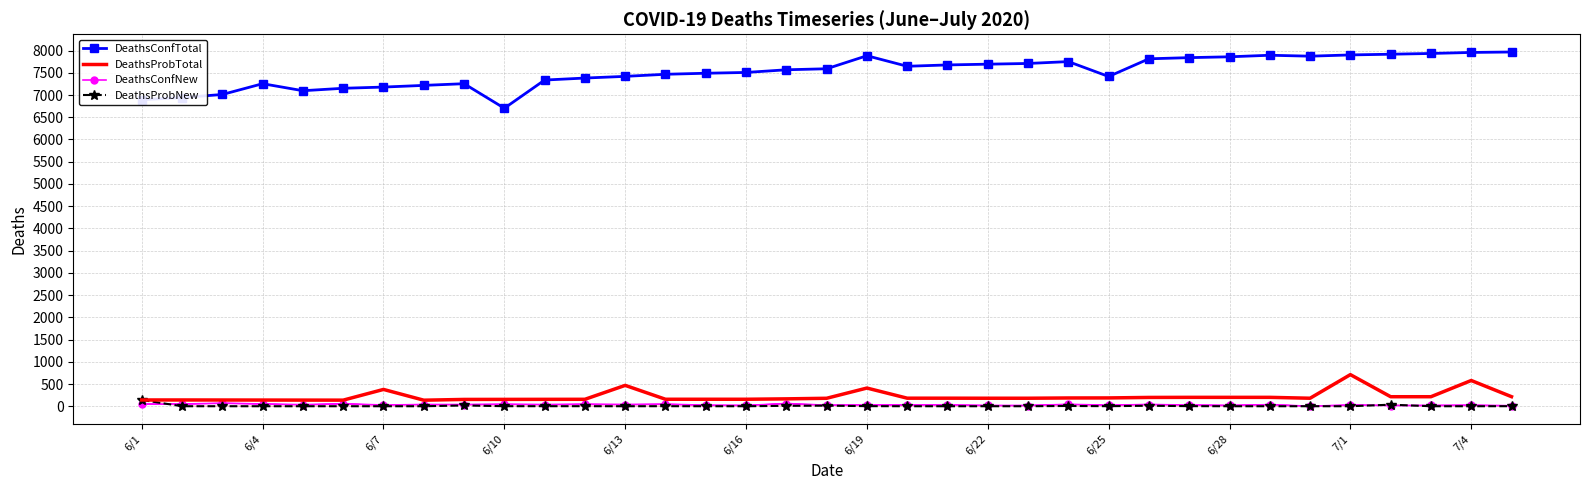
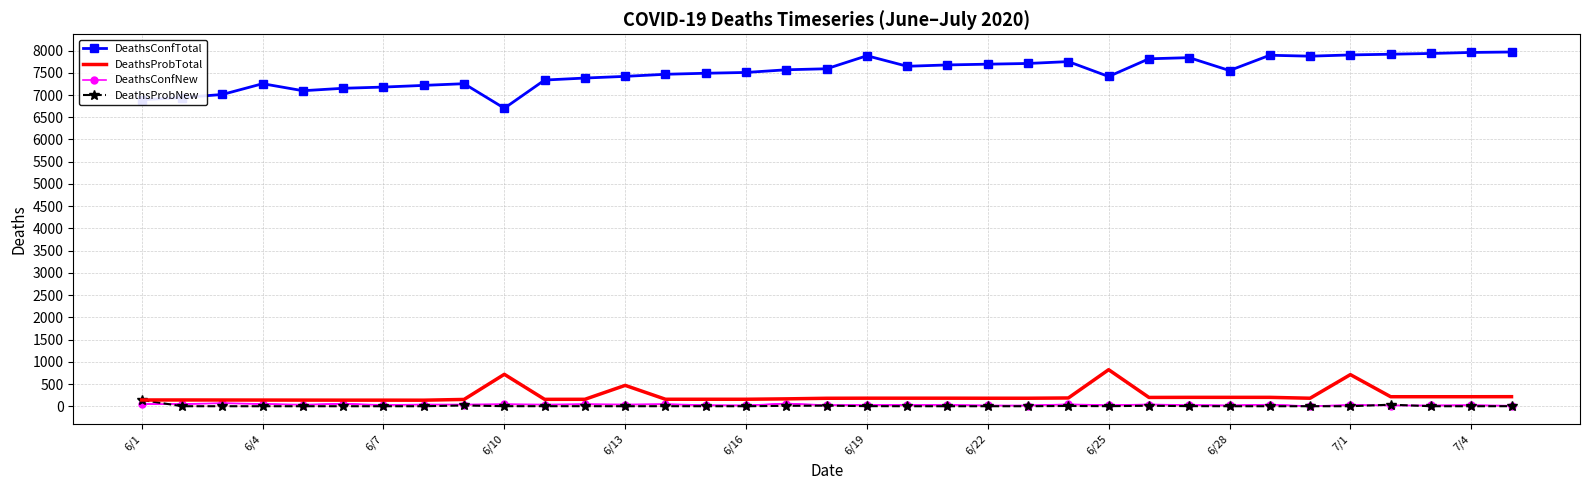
  {
    "DeathsConfTotal": {
      "6/4": 7300,
      "6/7": 7200,
      "6/10": 6700,
      "6/13": 7400,
      "6/16": 7500,
      "6/19": 7900,
      "6/22": 7700,
      "6/25": 7400,
-     "6/28": 7900,
+     "6/28": 7600,
      "7/1": 7900,
      "7/4": 8000
    },
    "DeathsProbTotal": {
      "6/4": 100,
-     "6/7": 400,
-     "6/10": 200,
+     "6/7": 100,
+     "6/10": 700,
      "6/13": 500,
      "6/16": 200,
-     "6/19": 400,
+     "6/19": 200,
      "6/22": 200,
-     "6/25": 200,
+     "6/25": 800,
      "6/28": 200,
      "7/1": 700,
-     "7/4": 600
+     "7/4": 200
    }
  }
